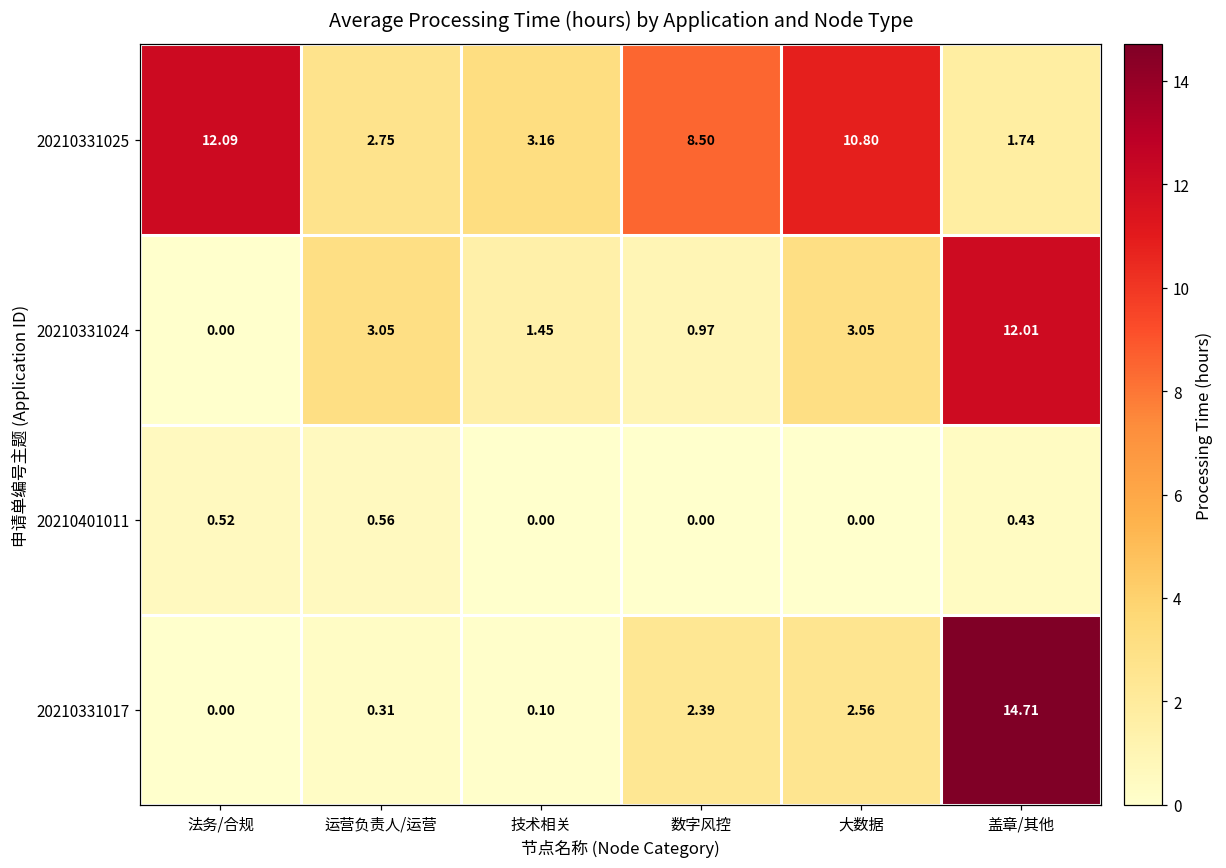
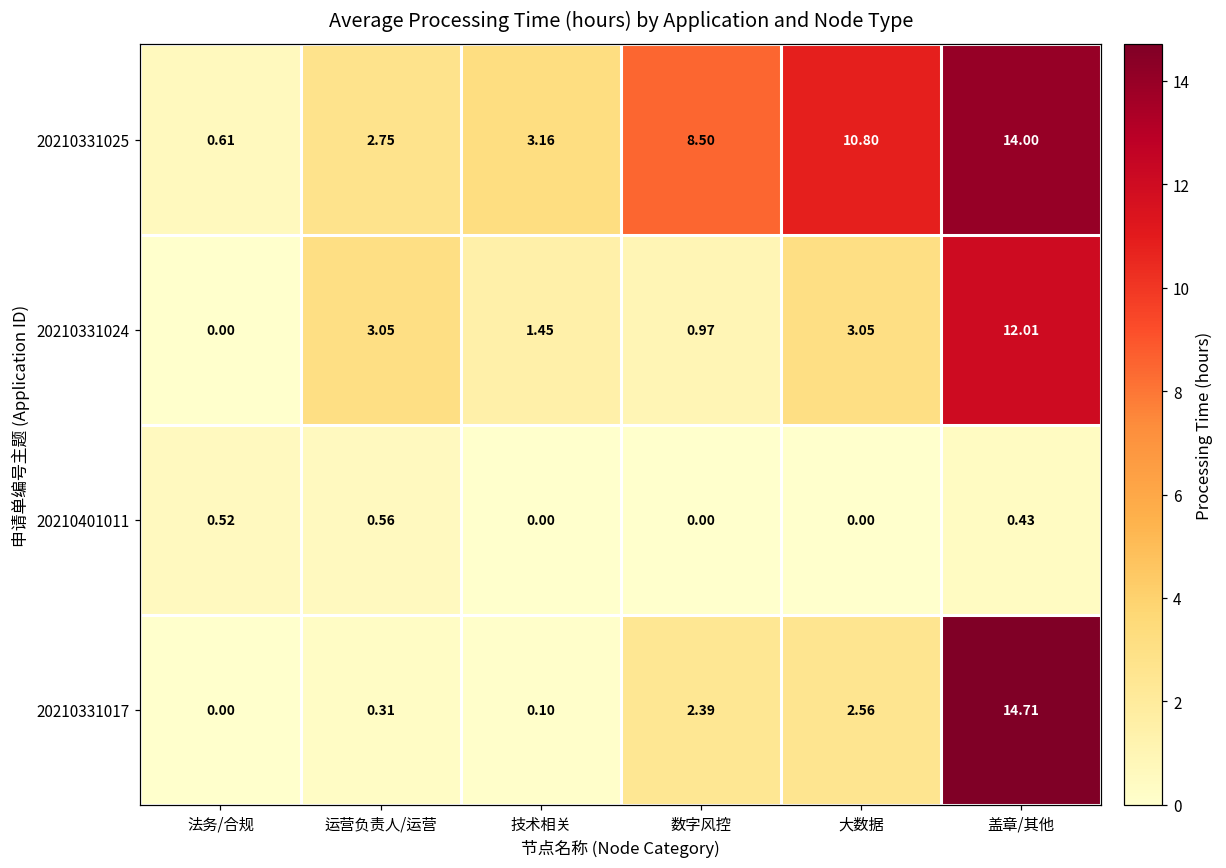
  {
    "20210331025": {
-     "法务/合规": 12.09,
+     "法务/合规": 0.61,
      "运营负责人/运营": 2.75,
      "技术相关": 3.16,
      "数字风控": 8.50,
      "大数据": 10.80,
-     "盖章/其他": 1.74
+     "盖章/其他": 14.00
    },
    "20210331024": {
      "法务/合规": 0.00,
      "运营负责人/运营": 3.05,
      "技术相关": 1.45,
      "数字风控": 0.97,
      "大数据": 3.05,
      "盖章/其他": 12.01
    },
    "20210401011": {
      "法务/合规": 0.52,
      "运营负责人/运营": 0.56,
      "技术相关": 0.00,
      "数字风控": 0.00,
      "大数据": 0.00,
      "盖章/其他": 0.43
    },
    "20210331017": {
      "法务/合规": 0.00,
      "运营负责人/运营": 0.31,
      "技术相关": 0.10,
      "数字风控": 2.39,
      "大数据": 2.56,
      "盖章/其他": 14.71
    }
  }
